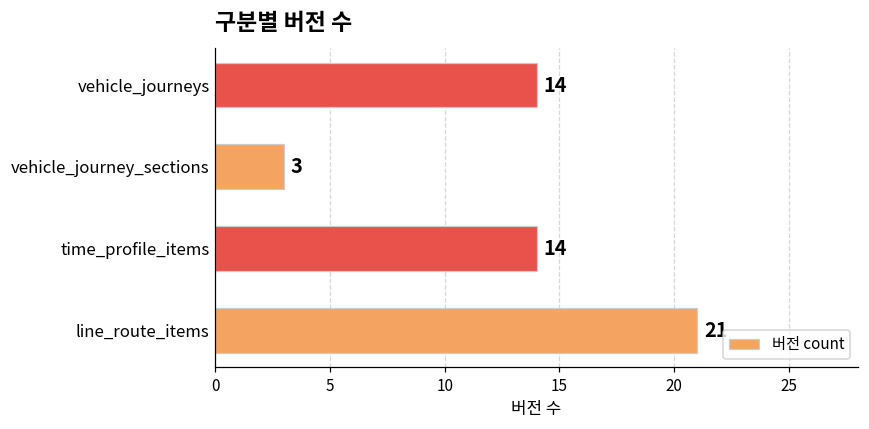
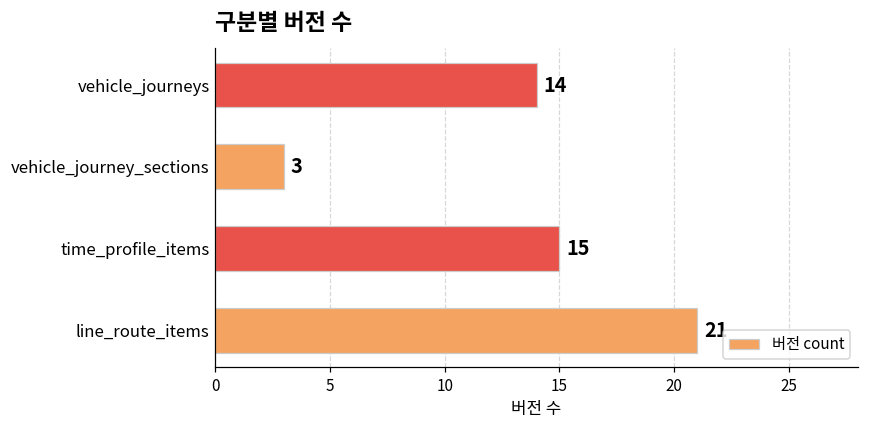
  {
    "vehicle_journeys": 14,
    "vehicle_journey_sections": 3,
-   "time_profile_items": 14
+   "time_profile_items": 15
  }
